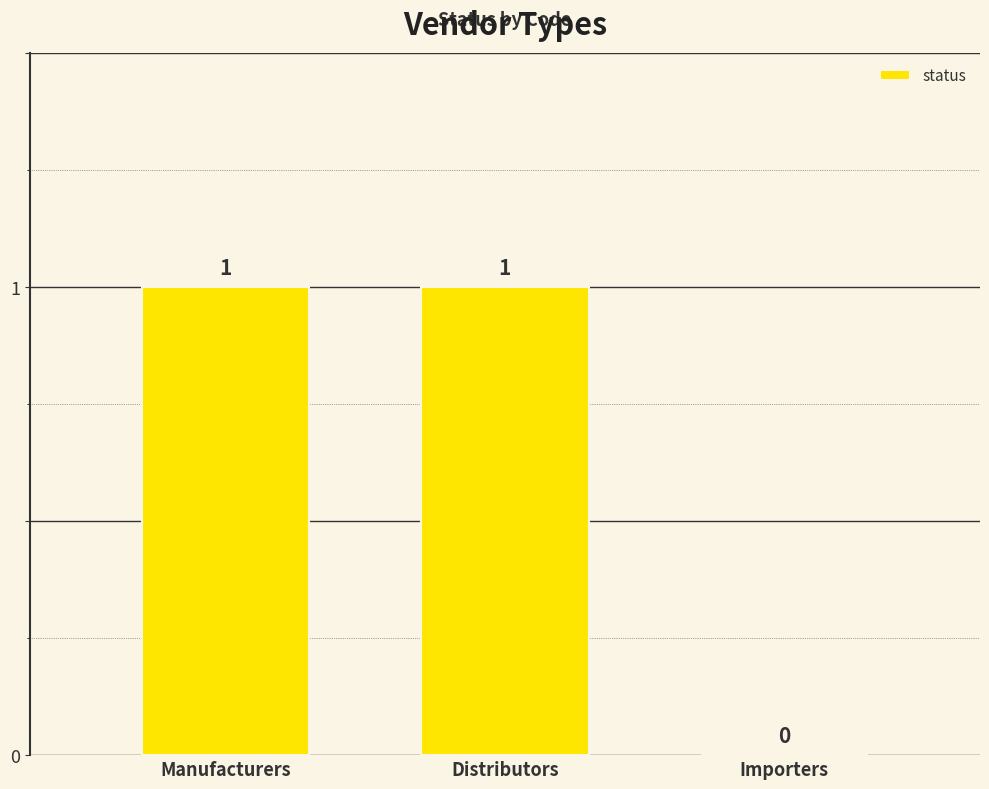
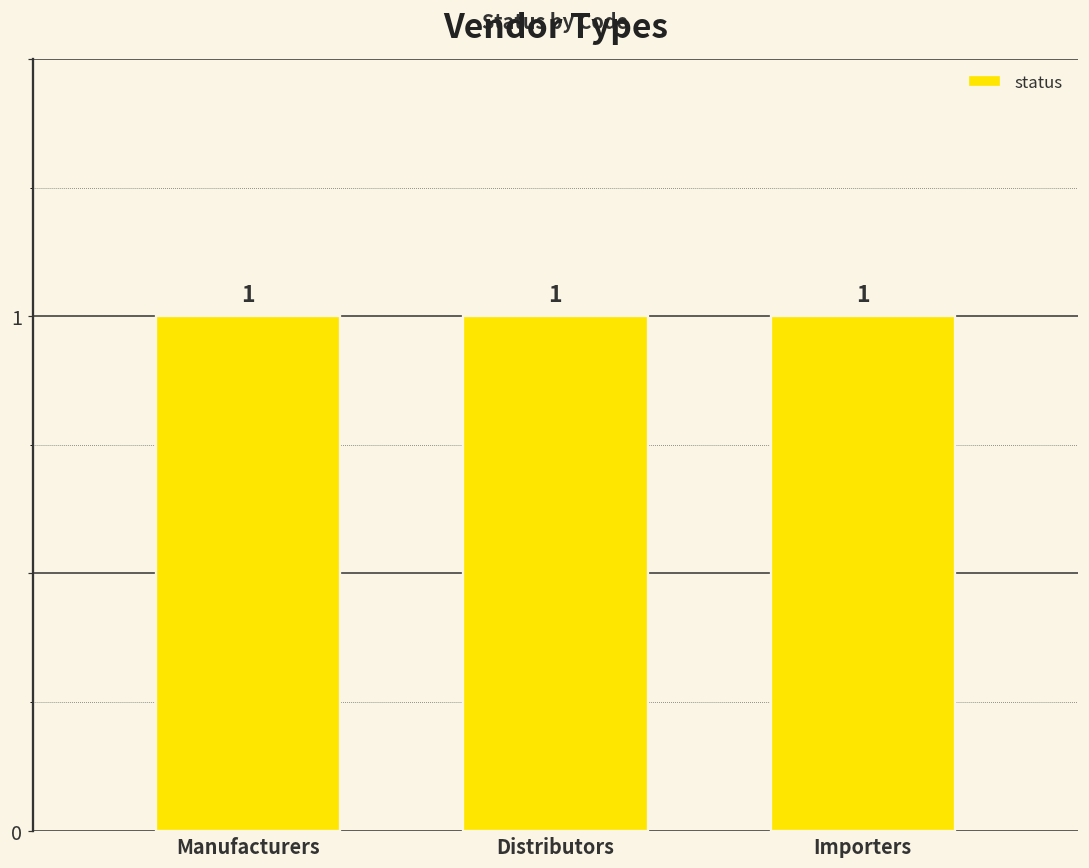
  {
    "Manufacturers": 1,
    "Distributors": 1,
-   "Importers": 0
+   "Importers": 1
  }
